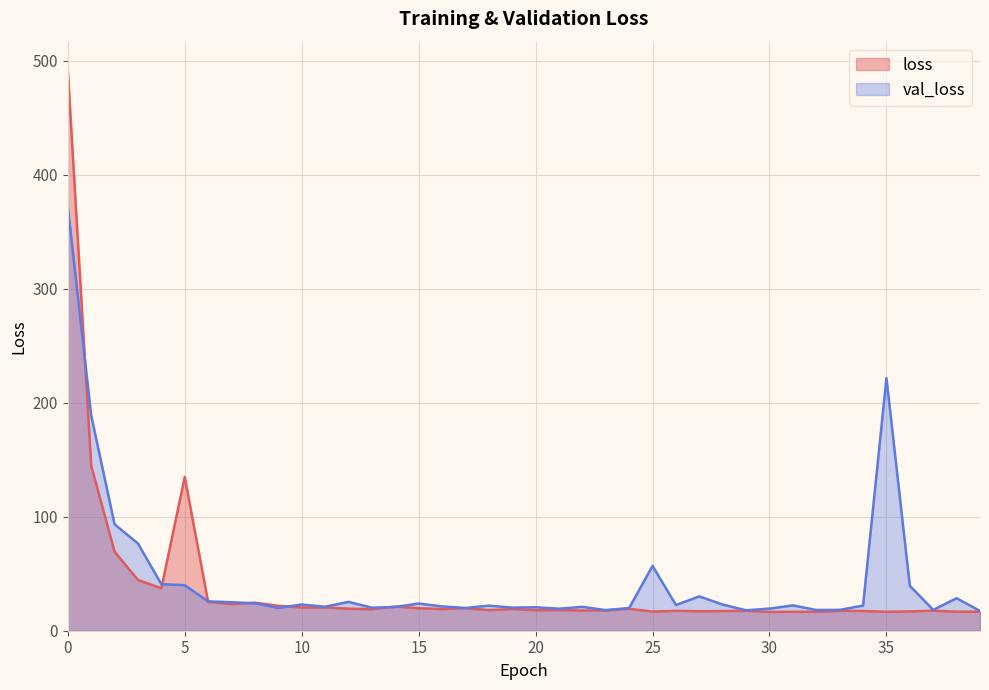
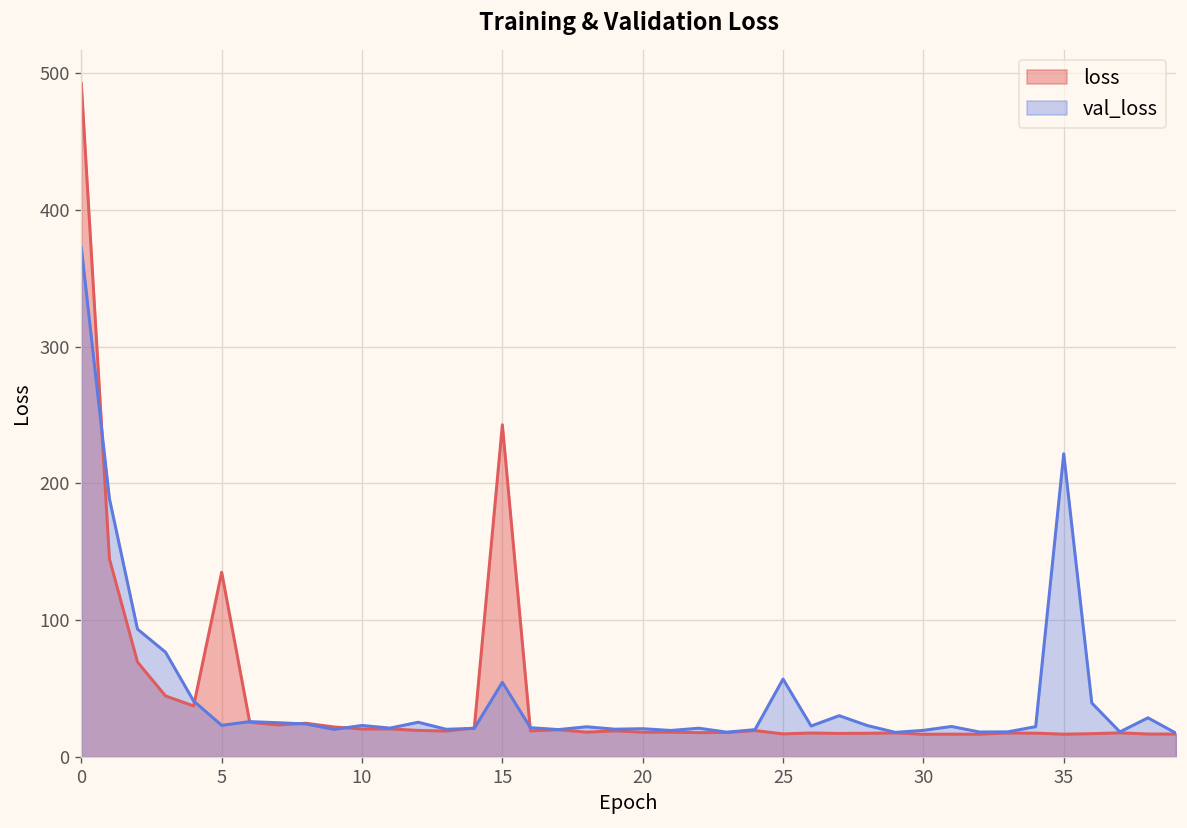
  {
    "loss": {
      "0": 492,
      "5": 135,
      "10": 20,
-     "15": 20,
+     "15": 243,
      "20": 18,
      "25": 17,
      "30": 17,
      "35": 17
    },
    "val_loss": {
      "0": 372,
-     "5": 40,
+     "5": 23,
      "10": 23,
-     "15": 24,
+     "15": 55,
      "20": 21,
      "25": 57,
      "30": 19,
      "35": 222
    }
  }
